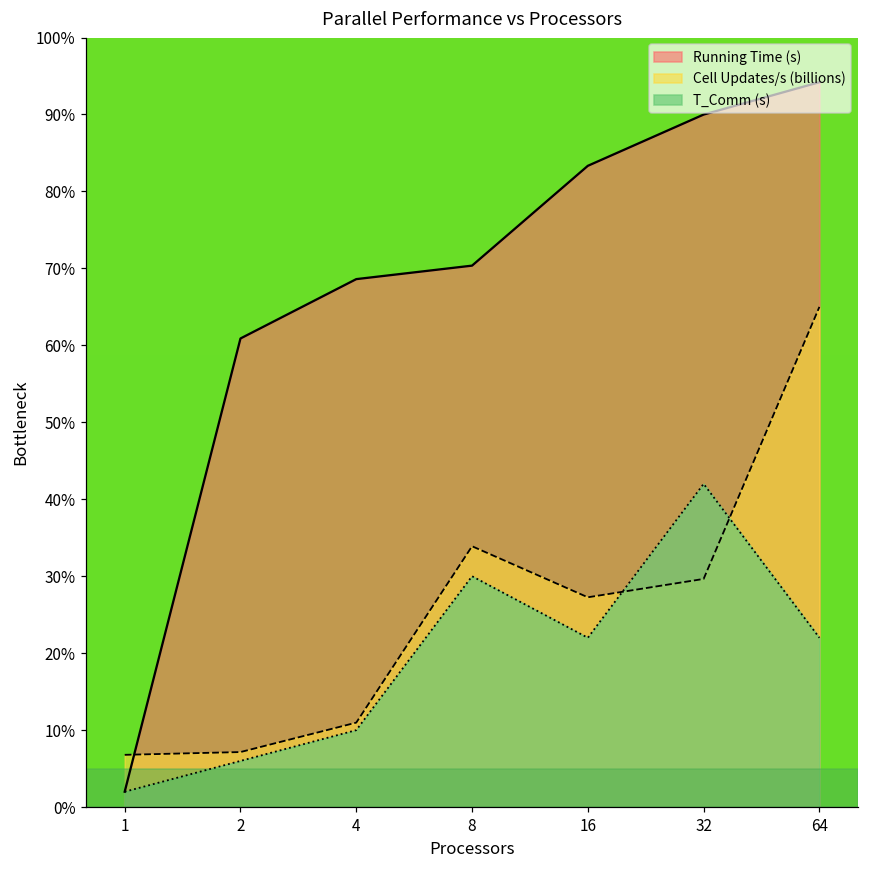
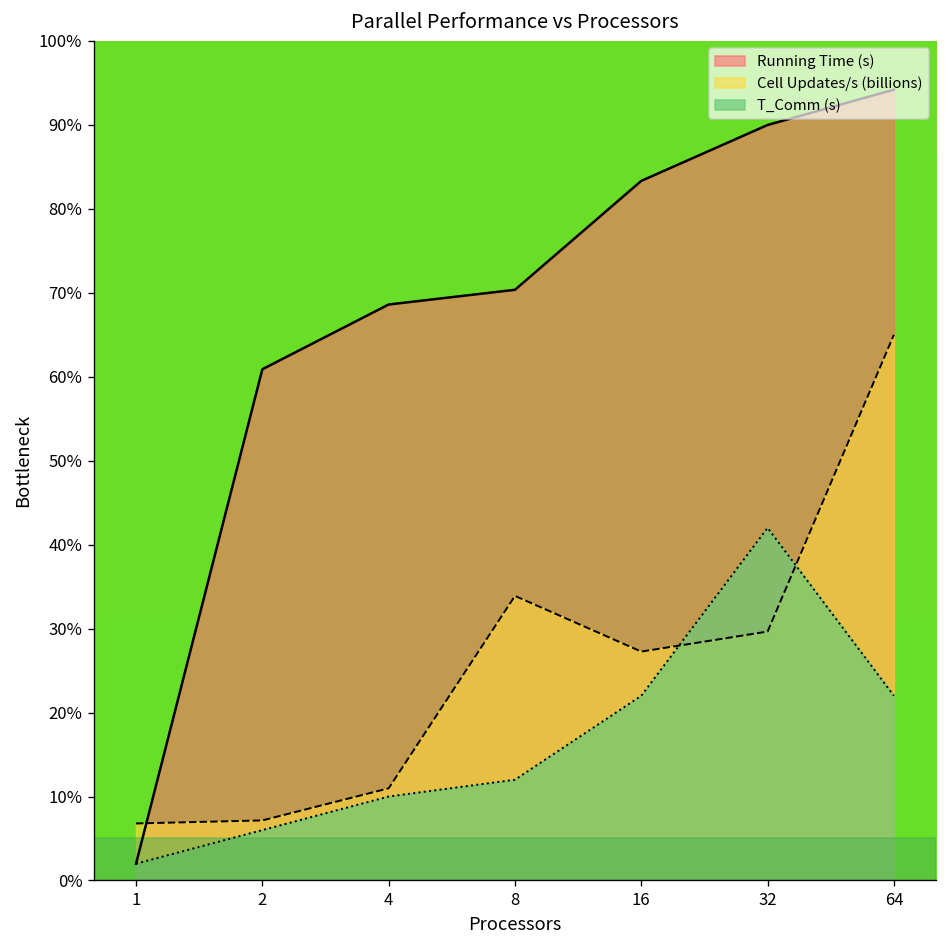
  {
    "Running Time (s)": {
      "2": "61%",
      "4": "69%",
      "8": "70%",
      "16": "83%",
      "32": "90%"
    },
    "Cell Updates/s (billions)": {
      "1": "7%",
      "2": "7%",
      "4": "11%",
      "8": "34%",
      "16": "27%",
      "32": "30%",
      "64": "65%"
    },
    "T_Comm (s)": {
      "2": "6%",
      "4": "10%",
-     "8": "30%",
+     "8": "12%",
      "16": "22%",
      "32": "42%",
      "64": "22%"
    }
  }
